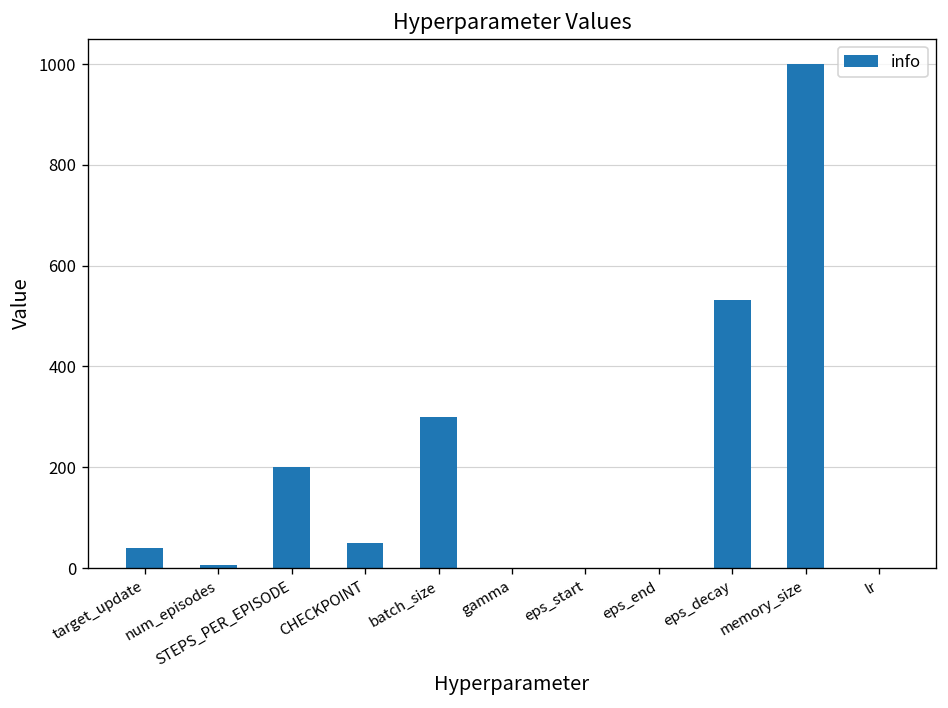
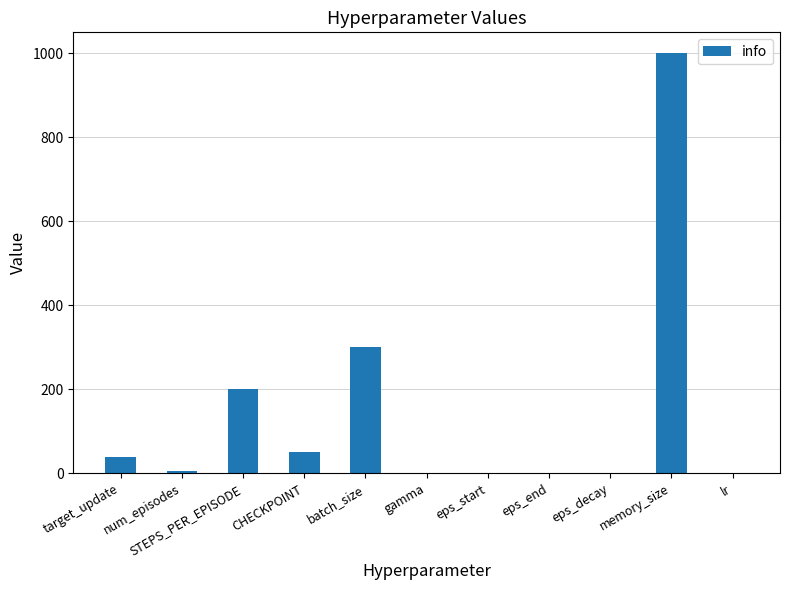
  {
    "target_update": 40,
    "num_episodes": 10,
    "STEPS_PER_EPISODE": 200,
    "CHECKPOINT": 50,
    "batch_size": 300,
-   "eps_decay": 530,
+   "eps_decay": 0,
    "memory_size": 1000
  }
